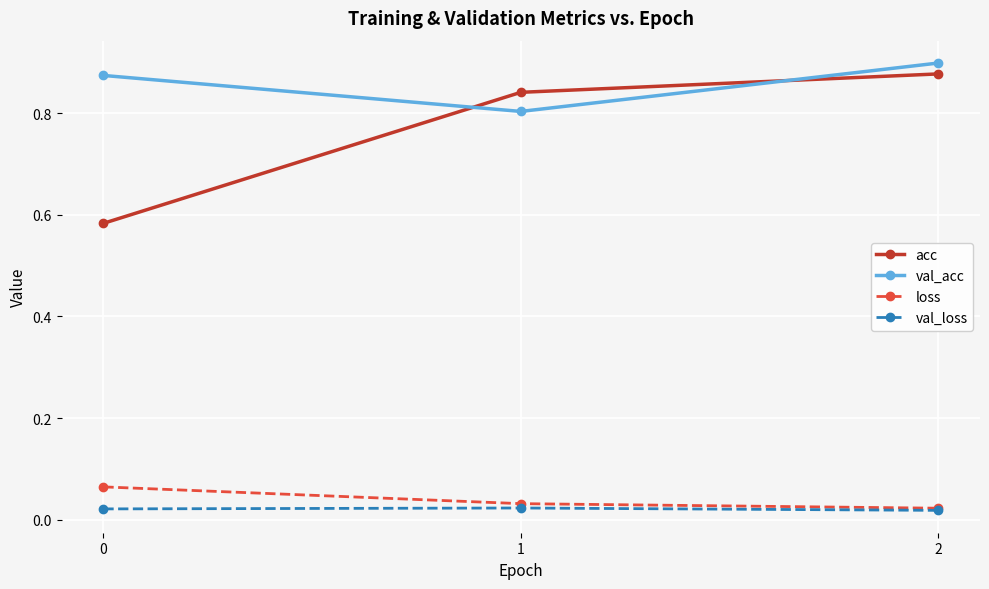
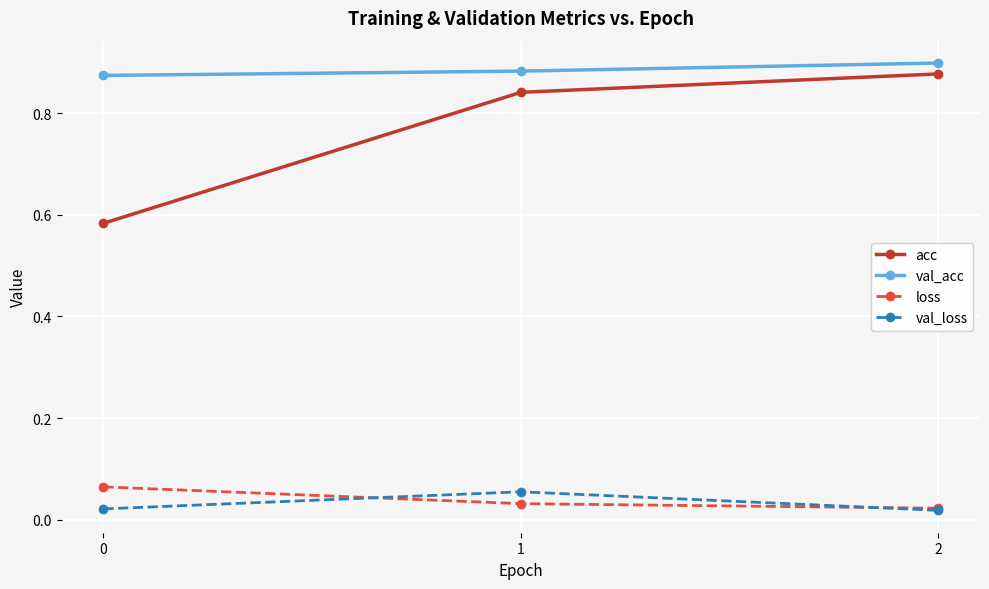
  {
    "val_acc": {
      "0": 0.87,
-     "1": 0.80,
+     "1": 0.88,
      "2": 0.90
    },
    "val_loss": {
      "0": 0.02,
-     "1": 0.02
+     "1": 0.06
    }
  }
